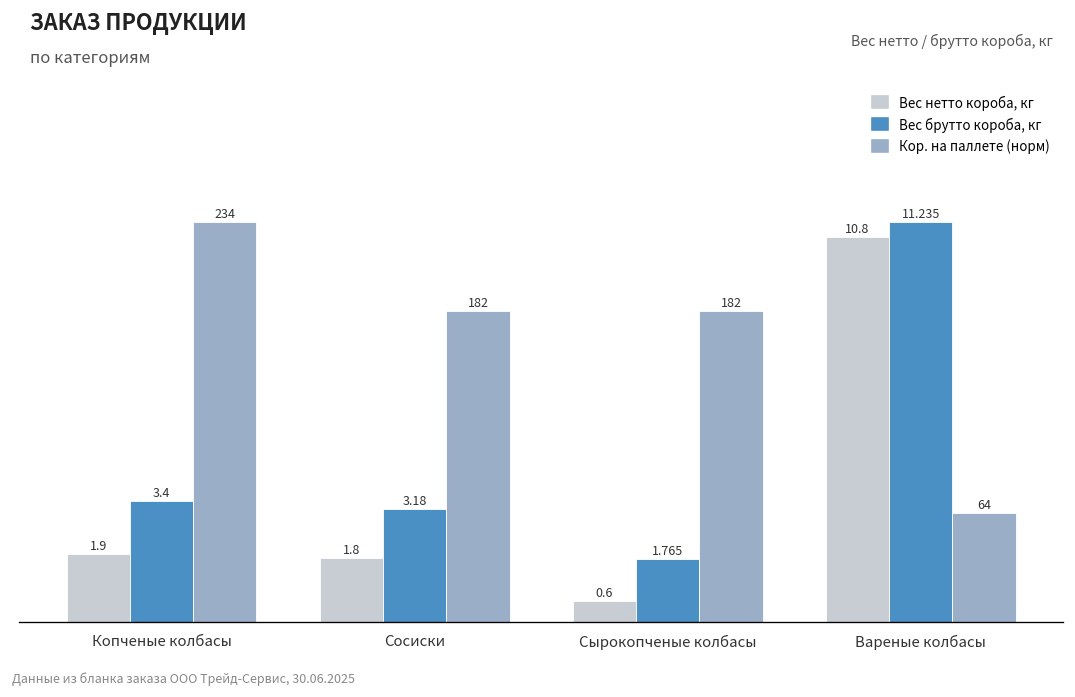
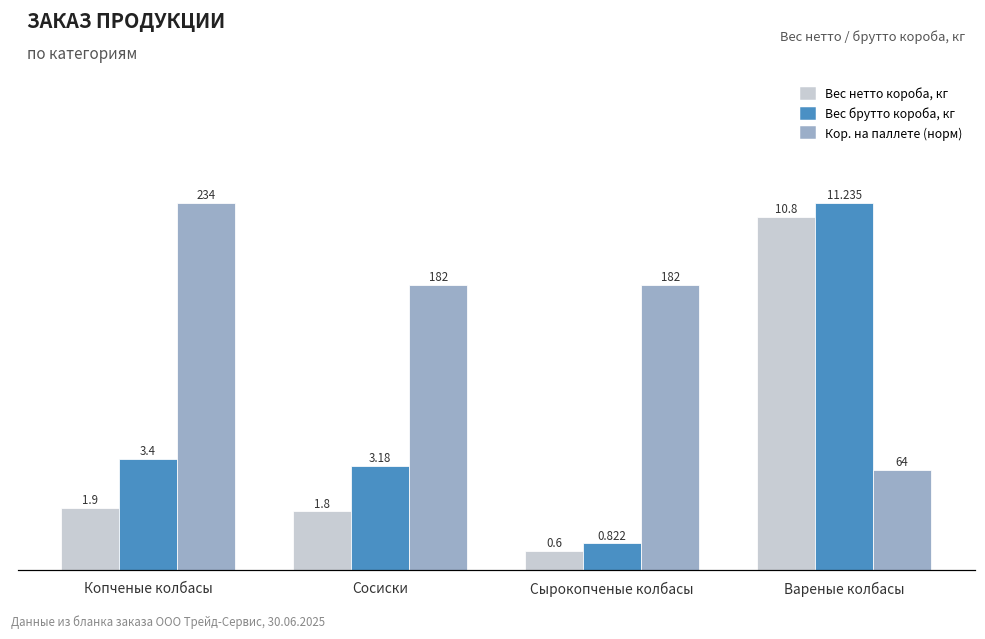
  {
    "Вес брутто короба, кг": {
      "Копченые колбасы": 3.4,
      "Сосиски": 3.18,
-     "Сырокопченые колбасы": 1.765,
+     "Сырокопченые колбасы": 0.822,
      "Вареные колбасы": 11.235
    }
  }
